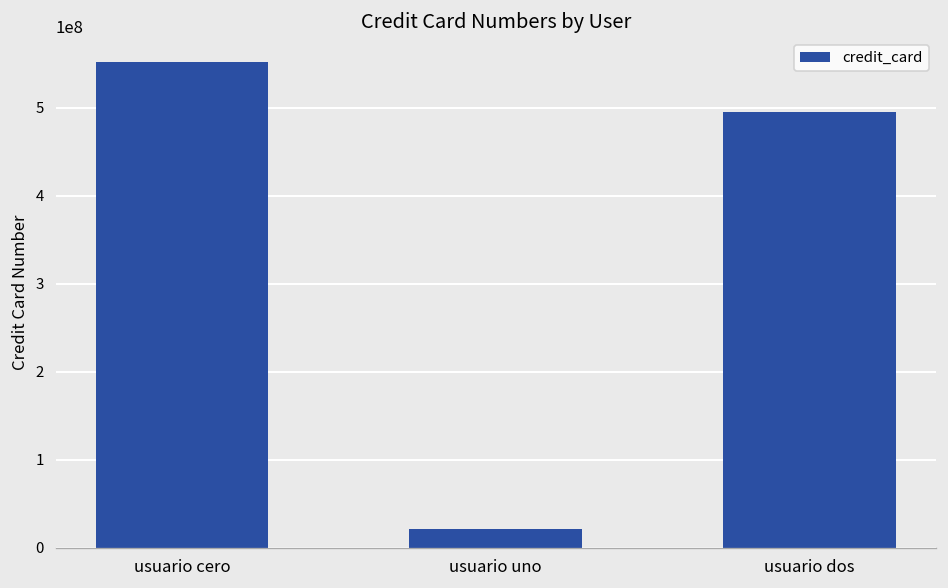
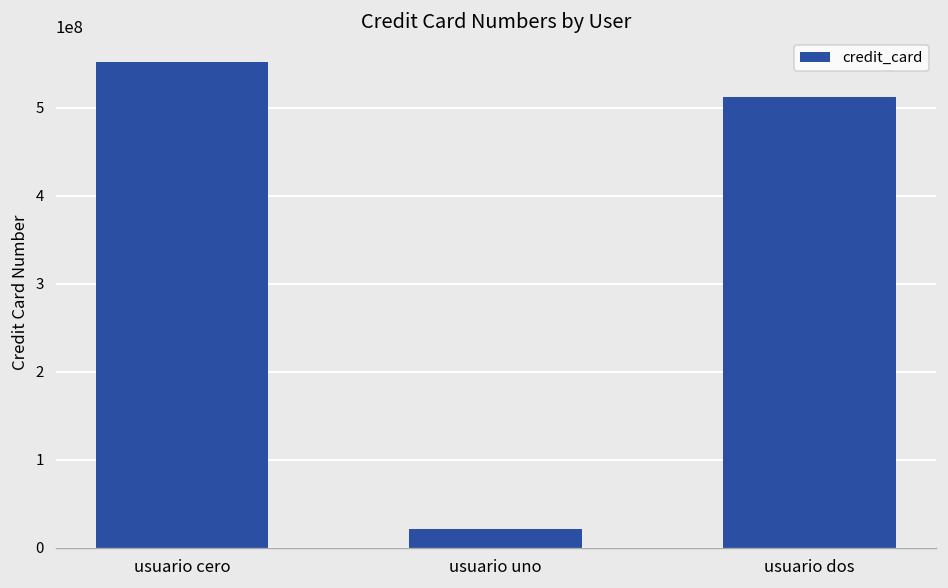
  {
    "usuario cero": 550000000,
    "usuario uno": 20000000,
-   "usuario dos": 500000000
+   "usuario dos": 510000000
  }
